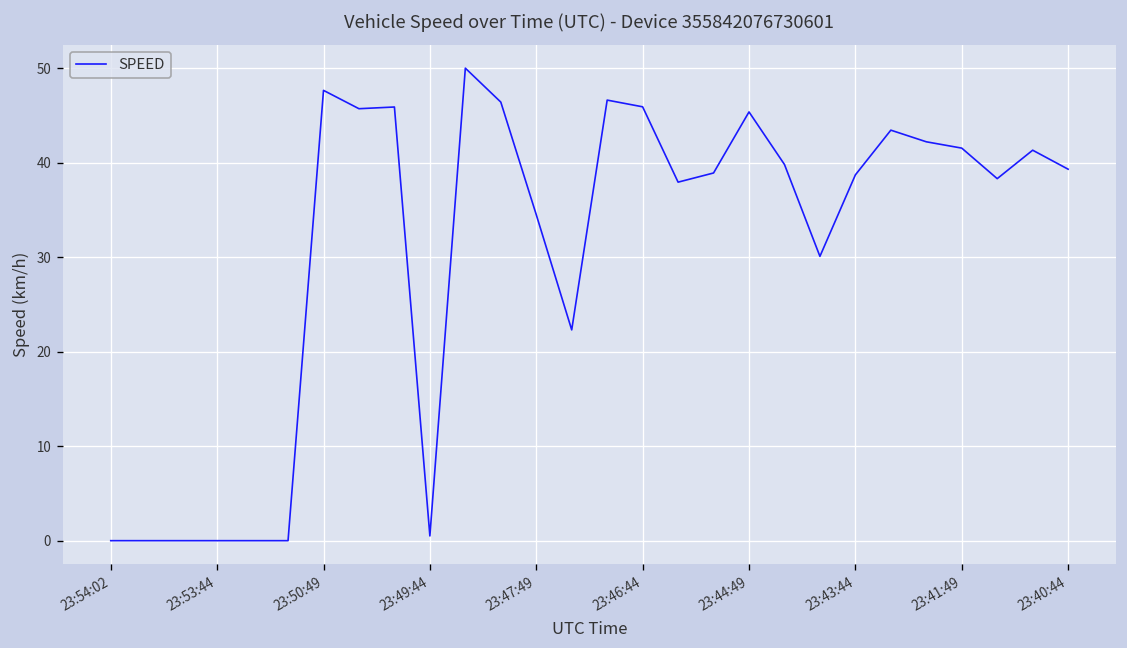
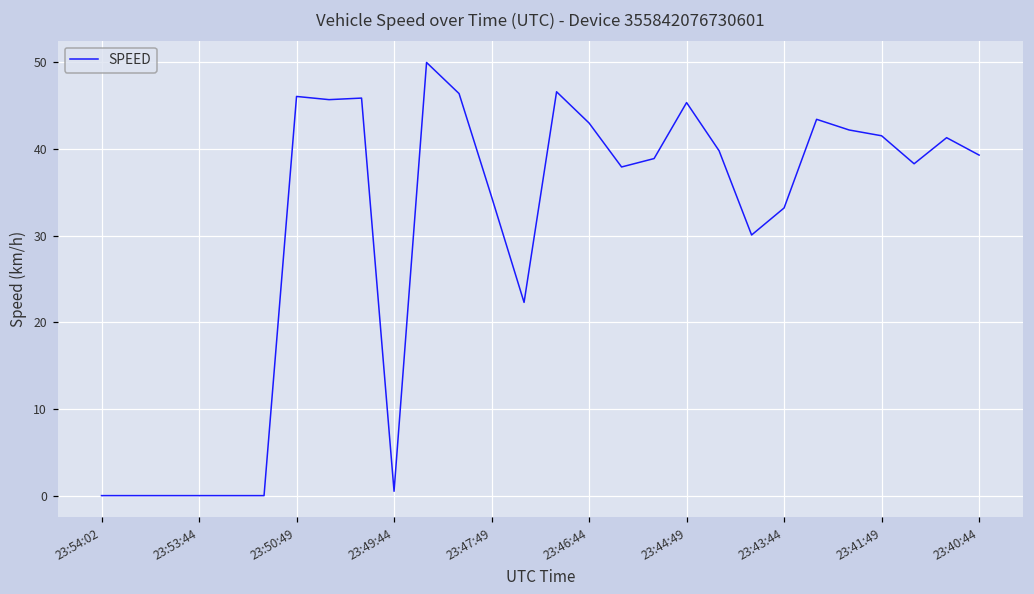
  {
    "23:53:44": 0,
-   "23:50:49": 48,
+   "23:50:49": 46,
    "23:49:44": 1,
    "23:47:49": 34,
-   "23:46:44": 46,
+   "23:46:44": 43,
    "23:44:49": 45,
-   "23:43:44": 39,
+   "23:43:44": 33,
    "23:41:49": 42,
    "23:40:44": 39
  }
